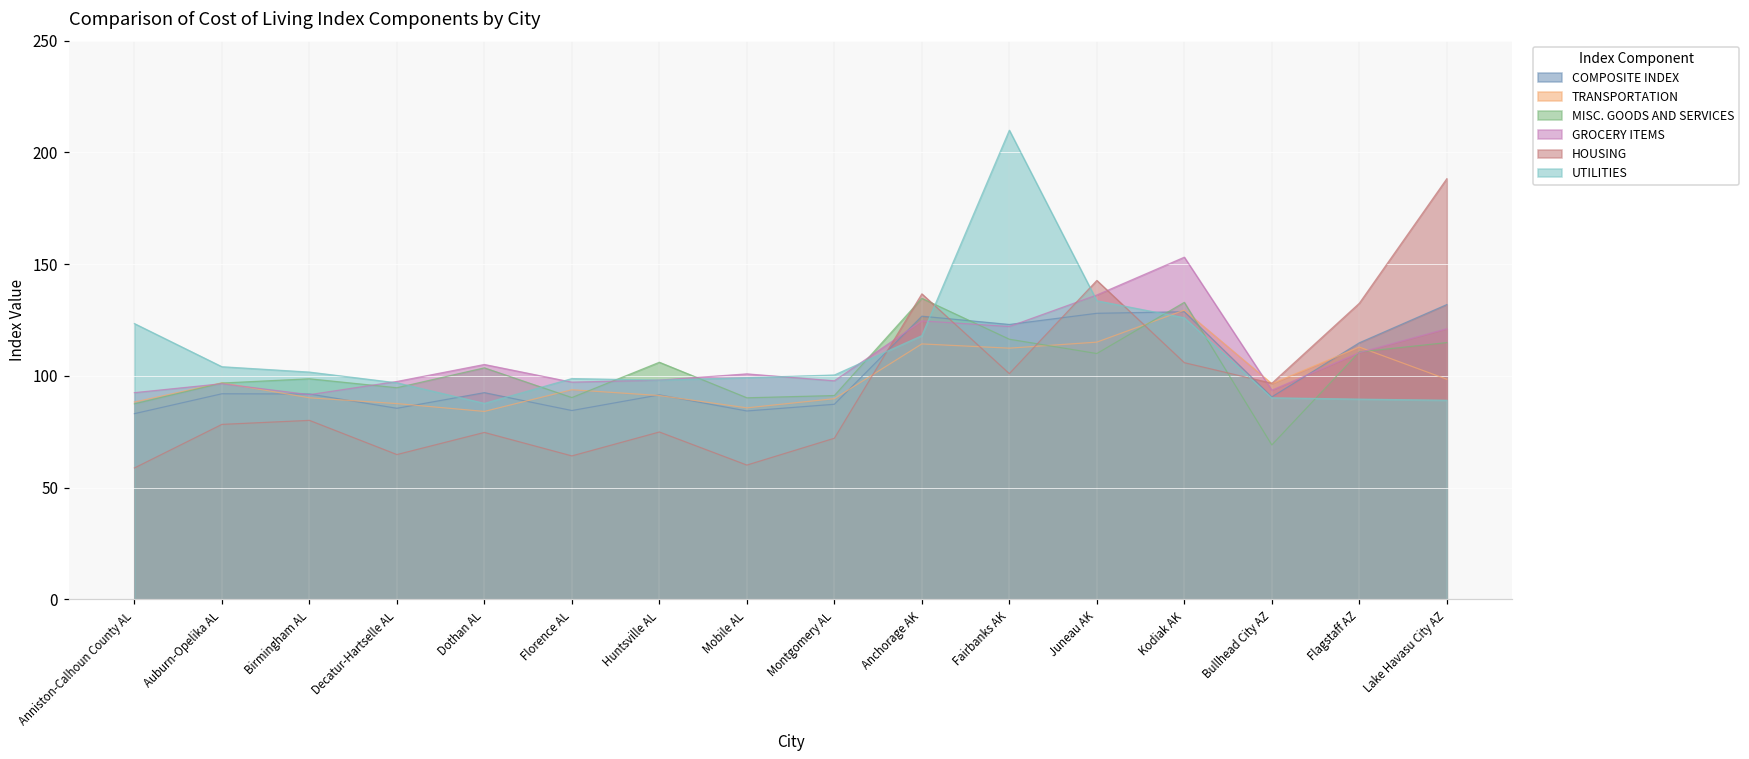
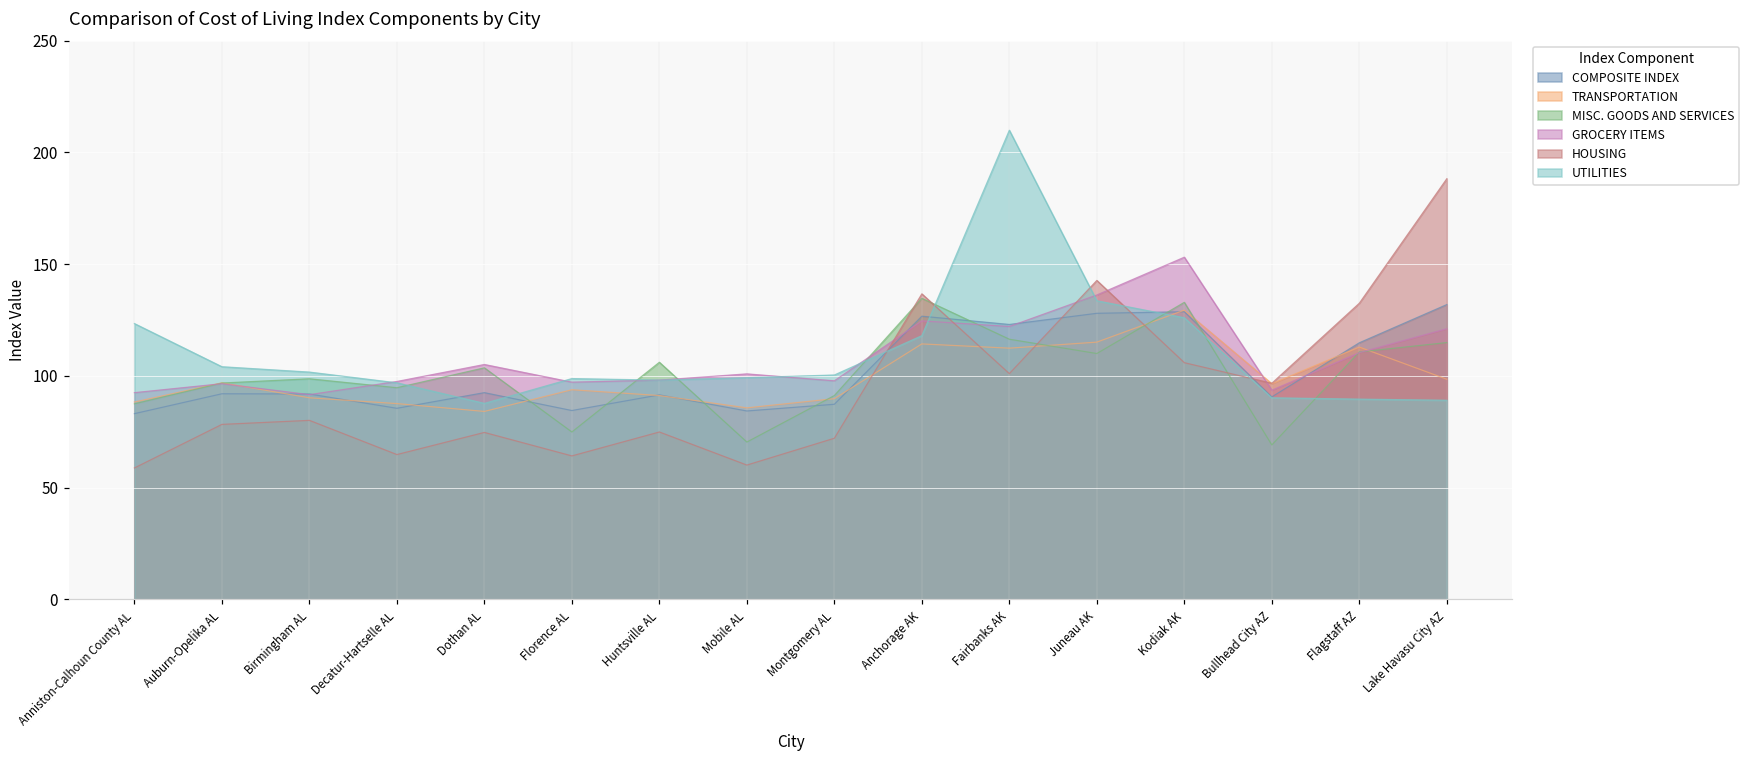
  {
    "MISC. GOODS AND SERVICES": {
      "Birmingham AL": 99,
      "Decatur-Hartselle AL": 95,
      "Dothan AL": 104,
-     "Florence AL": 90,
+     "Florence AL": 75,
      "Huntsville AL": 106,
-     "Mobile AL": 90,
+     "Mobile AL": 70,
      "Montgomery AL": 91,
      "Anchorage AK": 135,
      "Fairbanks AK": 116,
      "Juneau AK": 110,
      "Kodiak AK": 133,
      "Bullhead City AZ": 69,
      "Lake Havasu City AZ": 115
    }
  }
